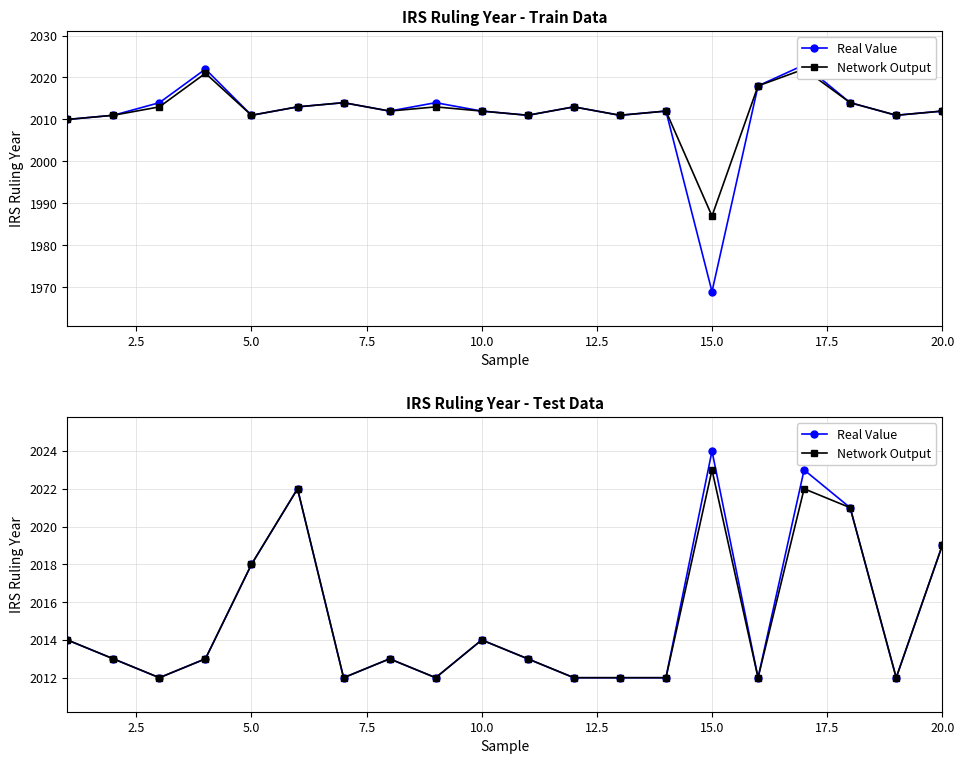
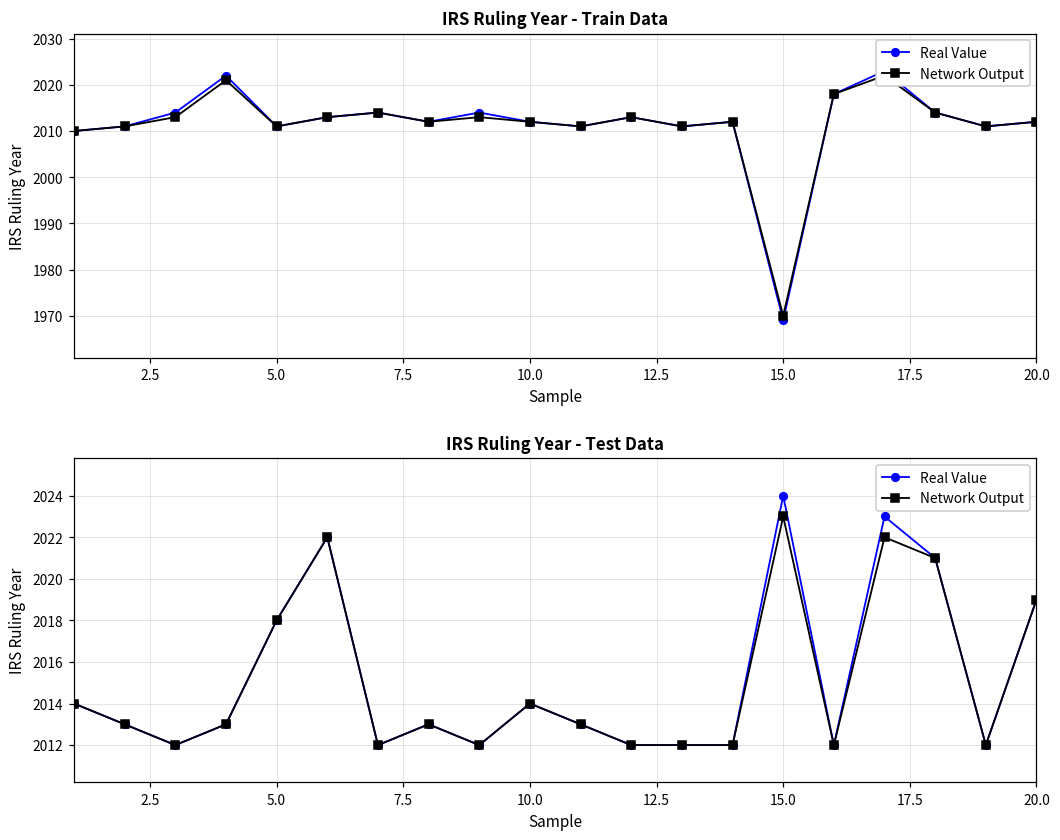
  {
    "IRS Ruling Year - Train Data": {
      "Real Value": {
        "15.0": 1969
      },
      "Network Output": {
-       "15.0": 1987
+       "15.0": 1970
      }
    },
    "IRS Ruling Year - Test Data": {
      "Real Value": {
        "15.0": 2024.0
      },
      "Network Output": {
        "15.0": 2023.0
      }
    }
  }
